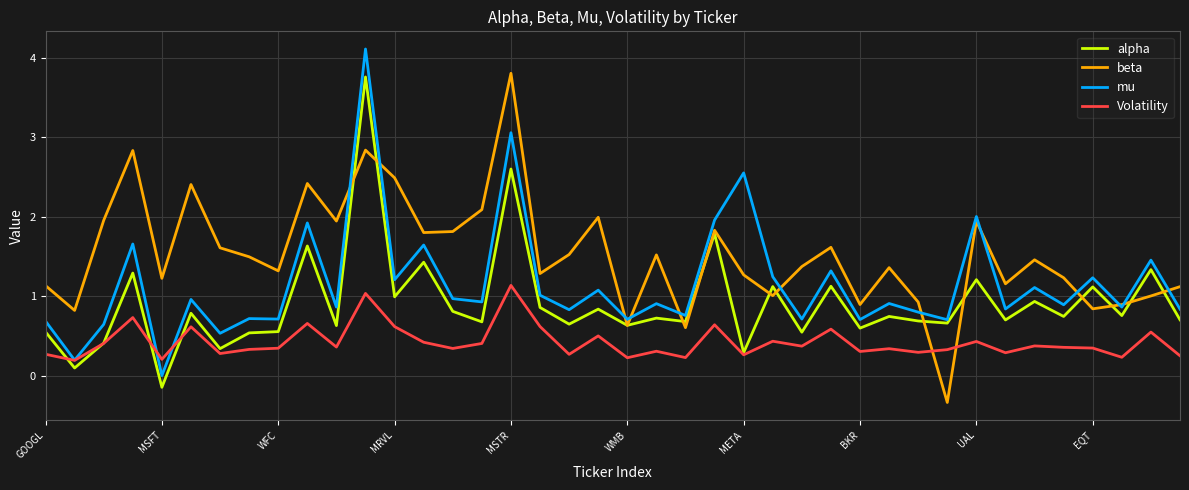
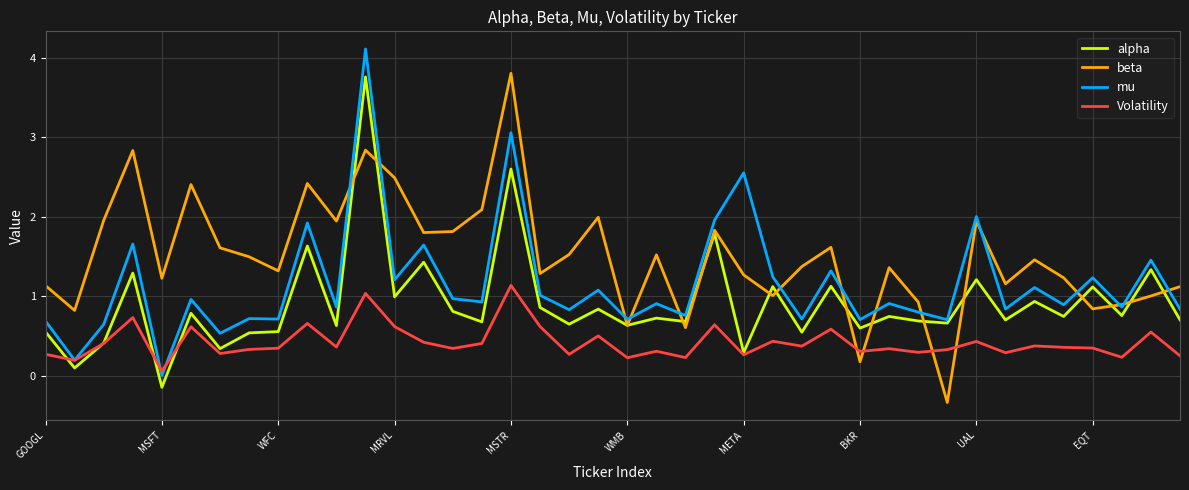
  {
    "alpha": {
      "GOOGL": 0.5,
      "MSFT": -0.1,
      "WFC": 0.6,
      "MRVL": 1.0,
      "MSTR": 2.6,
      "BKR": 0.6,
      "UAL": 1.2,
      "EQT": 1.1
    },
    "beta": {
      "GOOGL": 1.1,
      "MSFT": 1.2,
      "WFC": 1.3,
      "MRVL": 2.5,
      "MSTR": 3.8,
      "META": 1.3,
-     "BKR": 0.9,
+     "BKR": 0.2,
      "UAL": 1.9,
      "EQT": 0.8
    },
    "mu": {
      "GOOGL": 0.7,
      "MSFT": 0.0,
      "WFC": 0.7,
      "MRVL": 1.2,
      "MSTR": 3.1,
      "WMB": 0.7,
      "META": 2.6,
      "BKR": 0.7,
      "UAL": 2.0,
      "EQT": 1.2
    },
    "Volatility": {
      "GOOGL": 0.3,
-     "MSFT": 0.2,
+     "MSFT": 0.1,
      "WFC": 0.3,
      "MRVL": 0.6,
      "MSTR": 1.1,
      "WMB": 0.2,
      "BKR": 0.3,
      "UAL": 0.4,
      "EQT": 0.3
    }
  }
